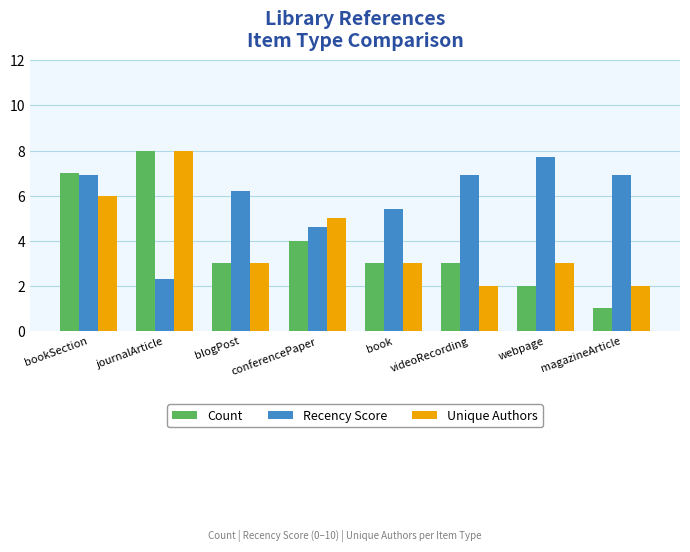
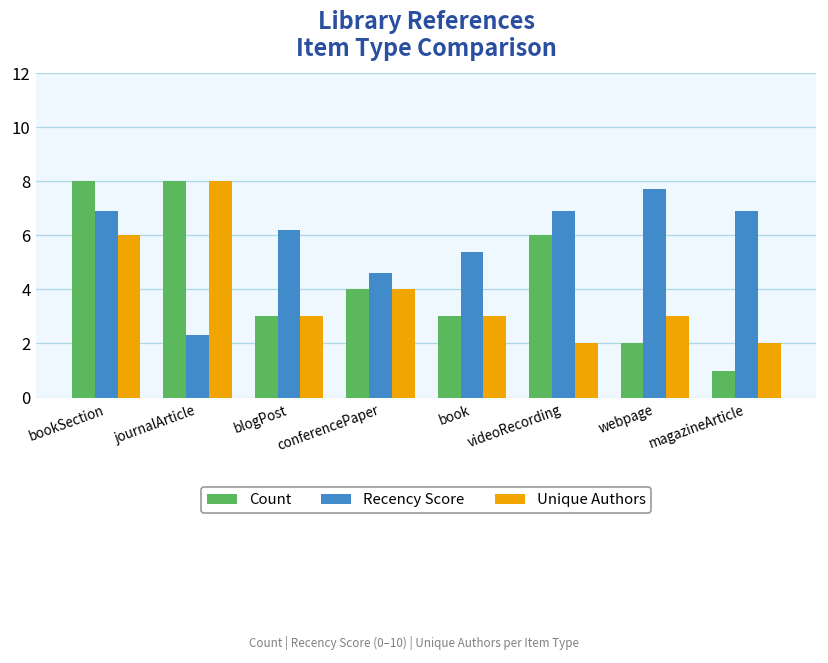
  {
    "Count": {
-     "bookSection": 7,
+     "bookSection": 8,
      "journalArticle": 8,
      "blogPost": 3,
      "conferencePaper": 4,
      "book": 3,
-     "videoRecording": 3,
+     "videoRecording": 6,
      "webpage": 2,
      "magazineArticle": 1
    },
    "Recency Score": {
      "bookSection": 7,
      "journalArticle": 2.3,
      "blogPost": 6.2,
      "conferencePaper": 4.6,
      "book": 5.4,
      "videoRecording": 7,
      "webpage": 7.7,
      "magazineArticle": 7
    },
    "Unique Authors": {
      "bookSection": 6,
      "journalArticle": 8,
      "blogPost": 3,
-     "conferencePaper": 5,
+     "conferencePaper": 4,
      "book": 3,
      "videoRecording": 2,
      "webpage": 3,
      "magazineArticle": 2
    }
  }
